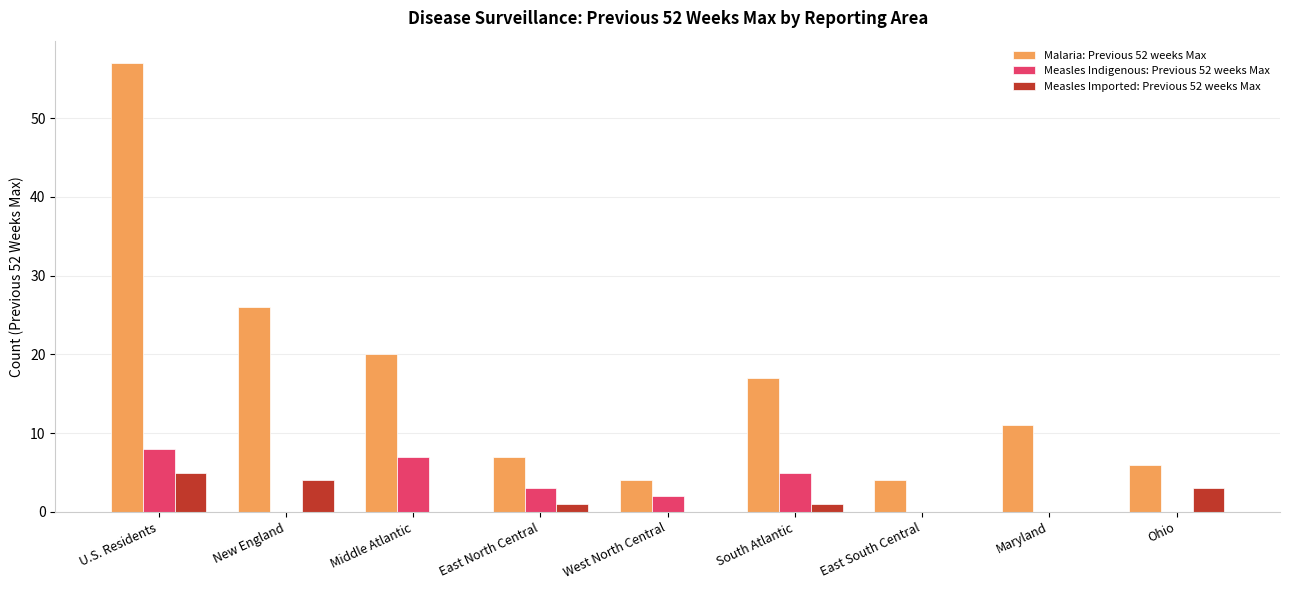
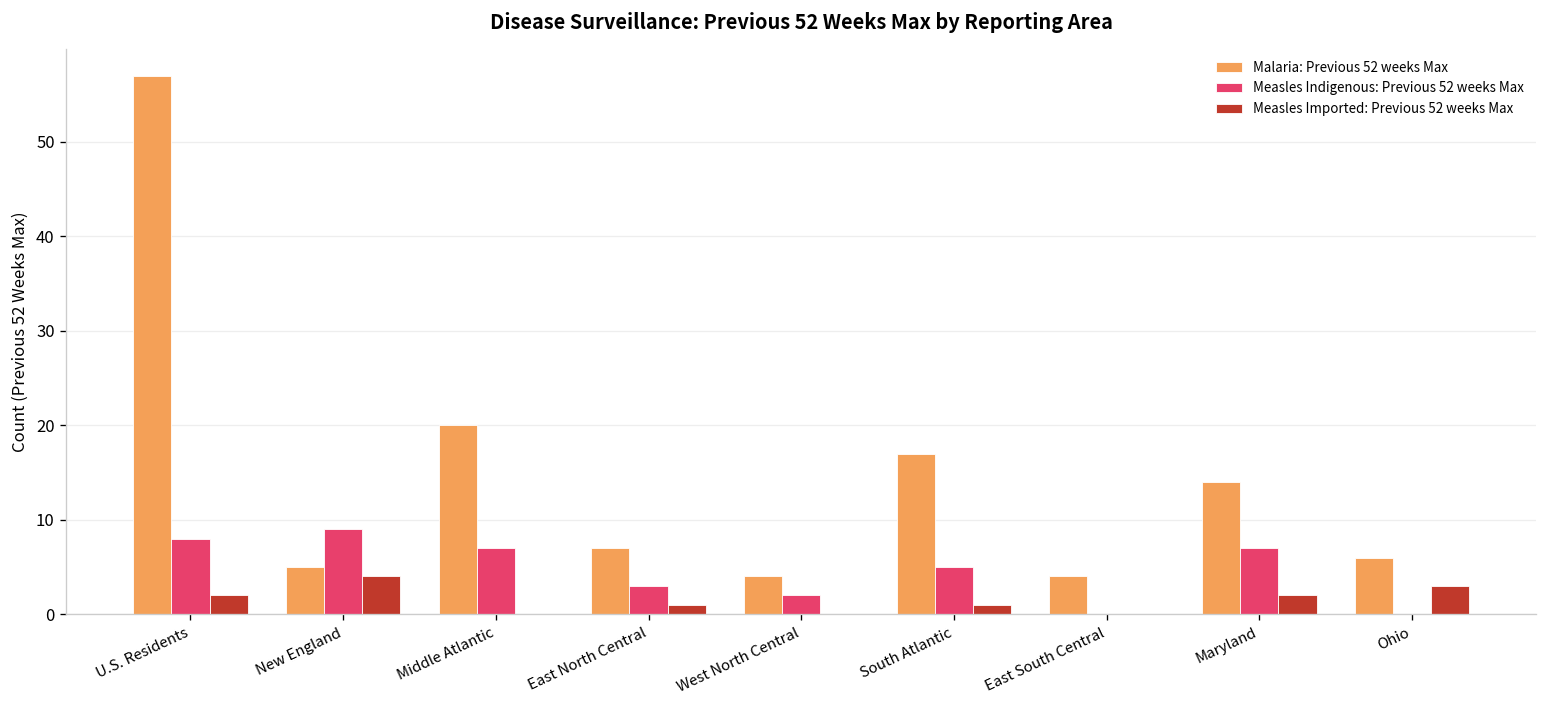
  {
    "Malaria: Previous 52 weeks Max": {
      "U.S. Residents": 57,
-     "New England": 26,
+     "New England": 5,
      "Middle Atlantic": 20,
      "East North Central": 7,
      "West North Central": 4,
      "South Atlantic": 17,
      "East South Central": 4,
-     "Maryland": 11,
+     "Maryland": 14,
      "Ohio": 6
    },
    "Measles Indigenous: Previous 52 weeks Max": {
      "U.S. Residents": 8,
-     "New England": 0,
+     "New England": 9,
      "Middle Atlantic": 7,
      "East North Central": 3,
      "West North Central": 2,
      "South Atlantic": 5,
      "East South Central": 0,
-     "Maryland": 0,
+     "Maryland": 7,
      "Ohio": 0
    },
    "Measles Imported: Previous 52 weeks Max": {
-     "U.S. Residents": 5,
+     "U.S. Residents": 2,
      "New England": 4,
      "Middle Atlantic": 0,
      "East North Central": 1,
      "West North Central": 0,
      "South Atlantic": 1,
      "East South Central": 0,
-     "Maryland": 0,
+     "Maryland": 2,
      "Ohio": 3
    }
  }
